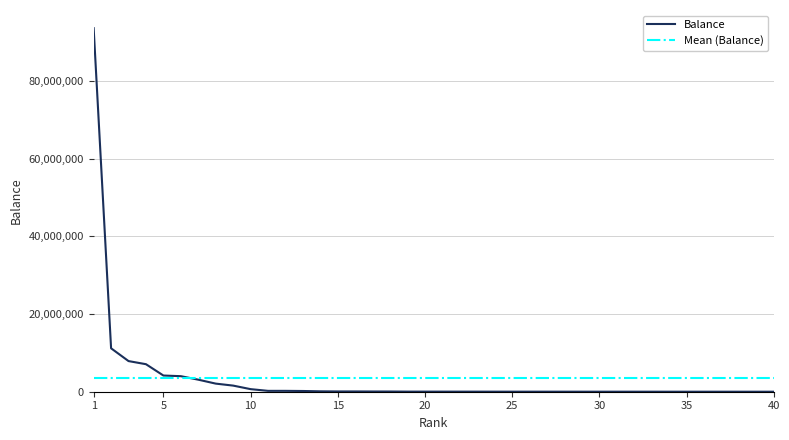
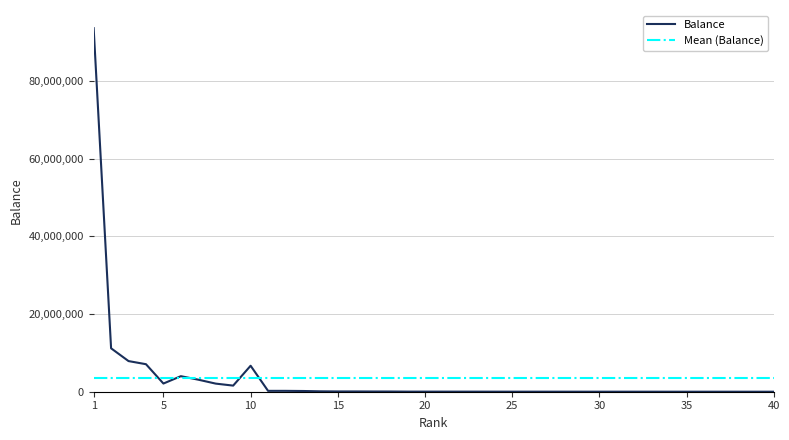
  {
    "1": "94,000,000",
-   "5": "4,000,000",
-   "10": "1,000,000",
+   "5": "2,000,000",
+   "10": "7,000,000",
    "15": "0",
    "20": "0",
    "25": "0",
    "30": "0",
    "35": "0",
    "40": "0"
  }
